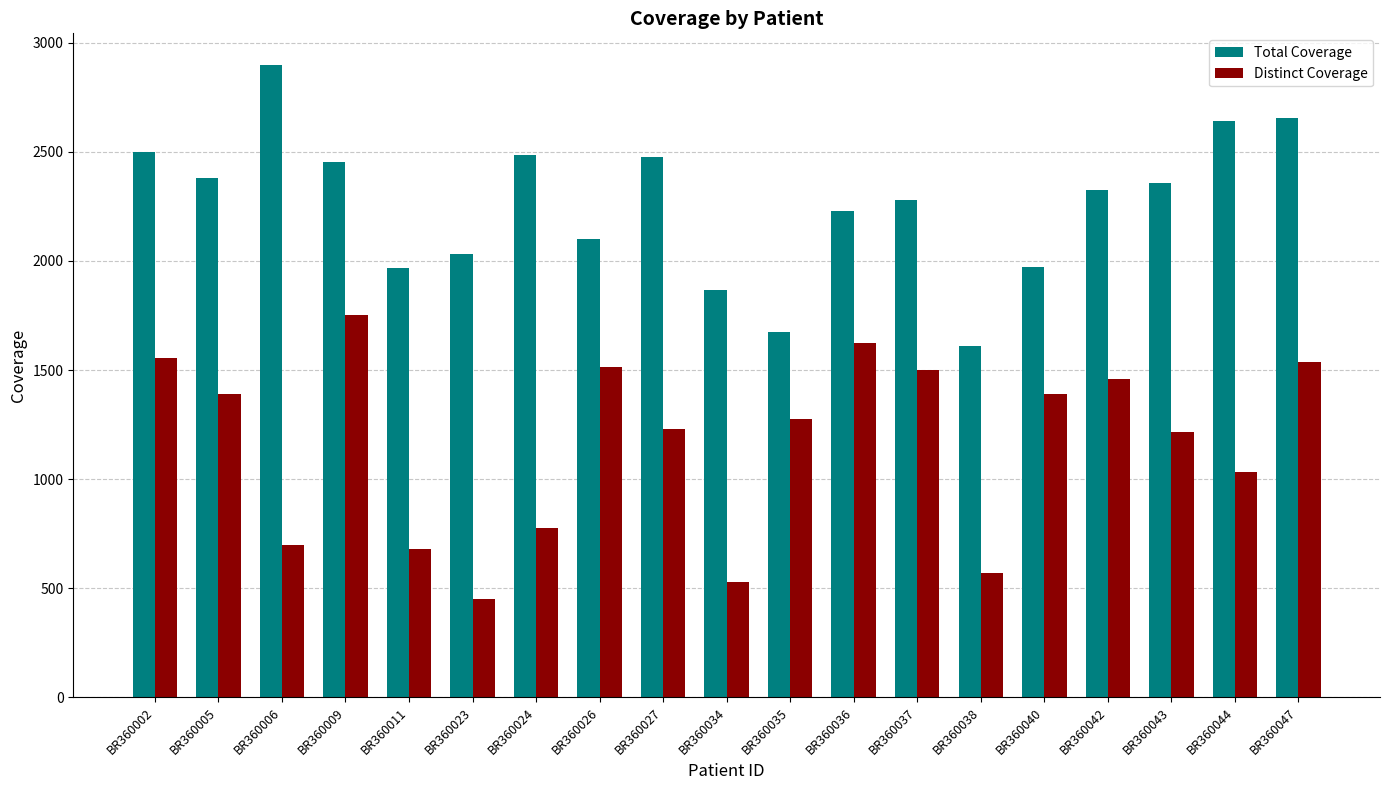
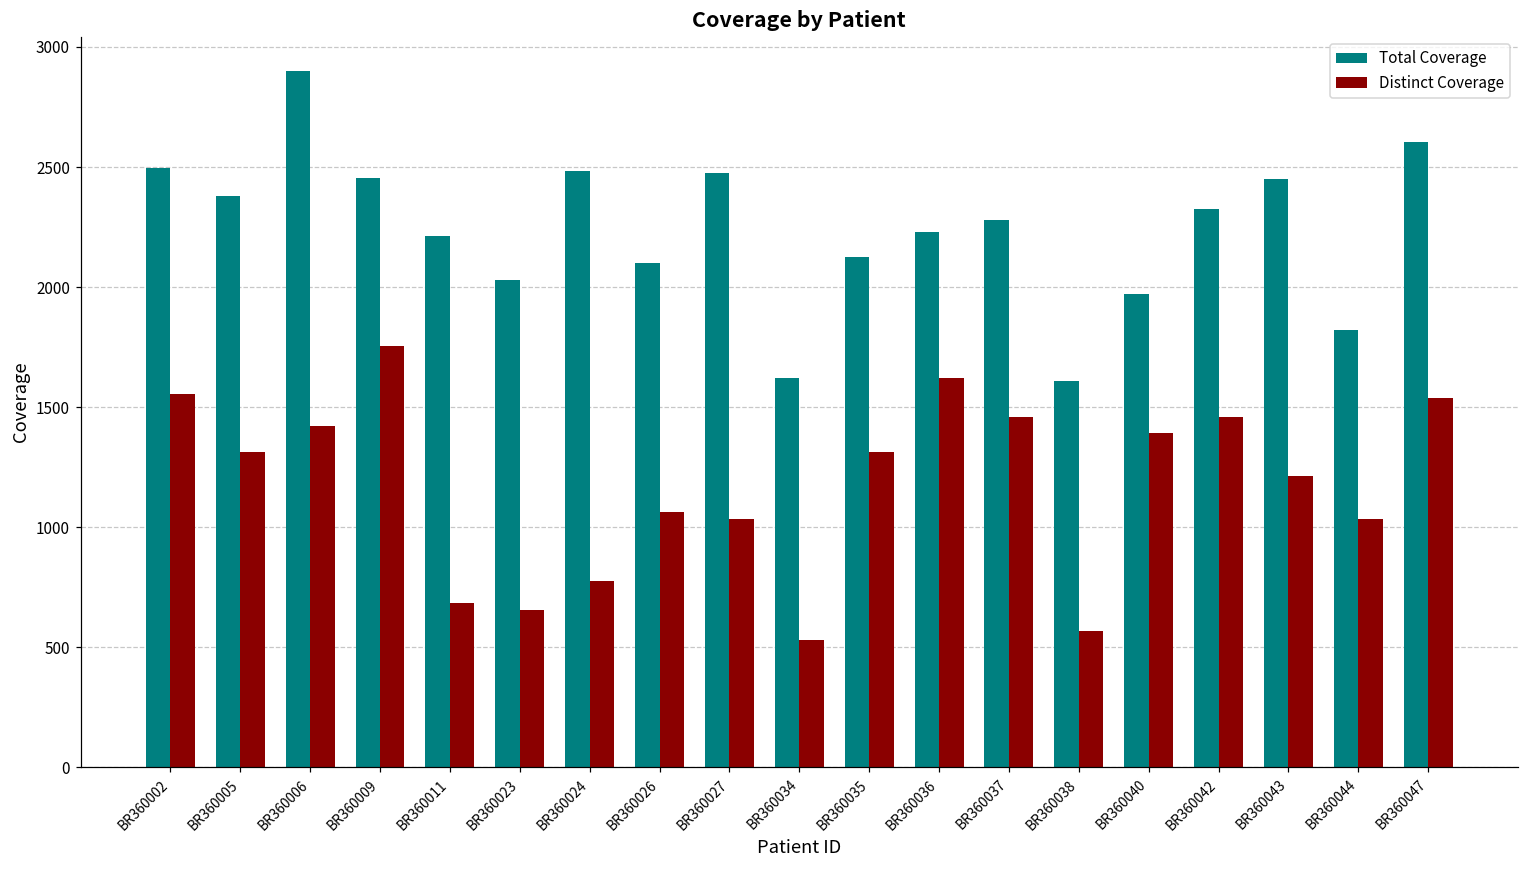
  {
    "Total Coverage": {
      "BR360002": 2500,
      "BR360005": 2380,
      "BR360006": 2900,
      "BR360009": 2460,
-     "BR360011": 1970,
+     "BR360011": 2210,
      "BR360023": 2030,
      "BR360024": 2480,
      "BR360026": 2100,
      "BR360027": 2480,
-     "BR360034": 1870,
-     "BR360035": 1670,
+     "BR360034": 1620,
+     "BR360035": 2120,
      "BR360036": 2230,
      "BR360037": 2280,
      "BR360038": 1610,
      "BR360040": 1970,
      "BR360042": 2330,
-     "BR360043": 2360,
-     "BR360044": 2640,
-     "BR360047": 2650
+     "BR360043": 2450,
+     "BR360044": 1820,
+     "BR360047": 2600
    },
    "Distinct Coverage": {
      "BR360002": 1550,
-     "BR360005": 1390,
-     "BR360006": 700,
+     "BR360005": 1310,
+     "BR360006": 1420,
      "BR360009": 1750,
      "BR360011": 680,
-     "BR360023": 450,
+     "BR360023": 660,
      "BR360024": 780,
-     "BR360026": 1510,
-     "BR360027": 1230,
+     "BR360026": 1060,
+     "BR360027": 1030,
      "BR360034": 530,
-     "BR360035": 1270,
+     "BR360035": 1310,
      "BR360036": 1620,
-     "BR360037": 1500,
+     "BR360037": 1460,
      "BR360038": 570,
      "BR360040": 1390,
      "BR360042": 1460,
      "BR360043": 1210,
      "BR360044": 1030,
      "BR360047": 1540
    }
  }
